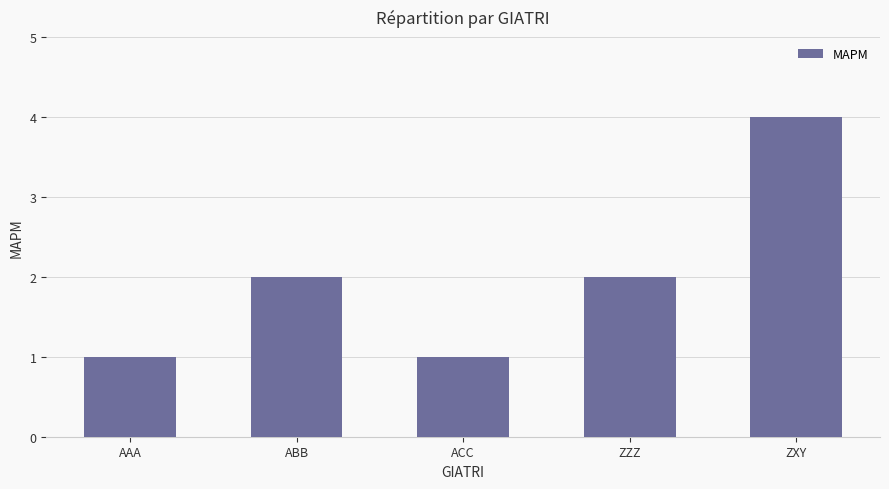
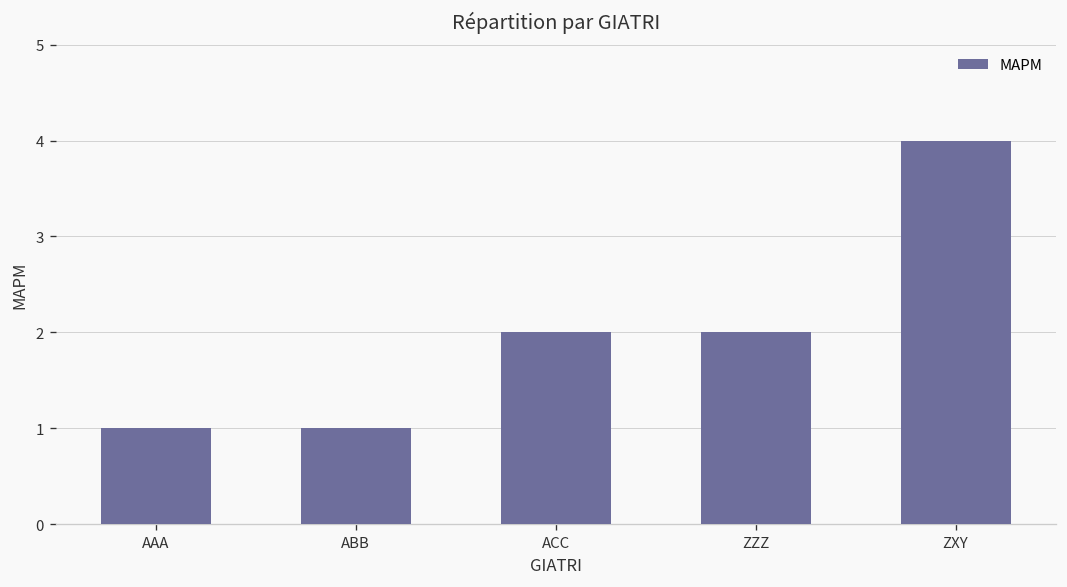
  {
    "AAA": 1,
-   "ABB": 2,
-   "ACC": 1,
+   "ABB": 1,
+   "ACC": 2,
    "ZZZ": 2,
    "ZXY": 4
  }
